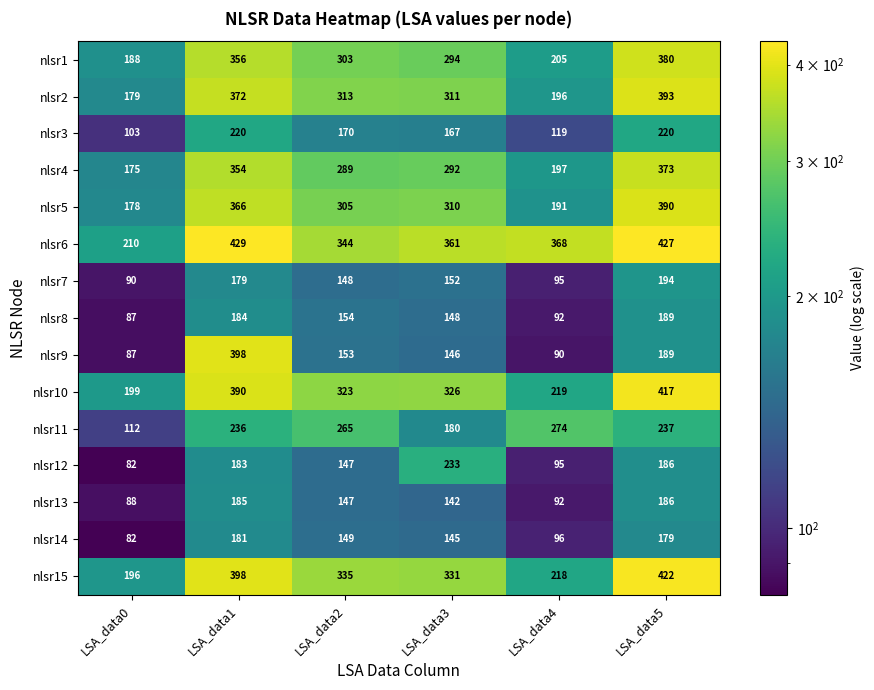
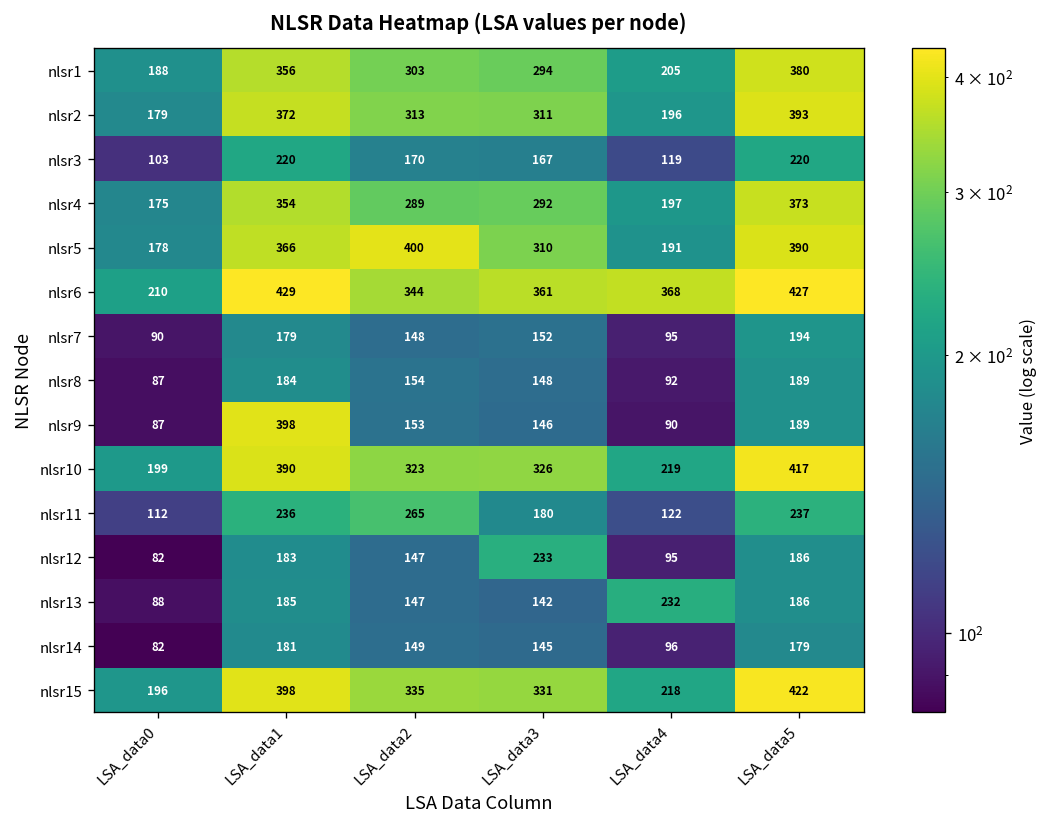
  {
    "nlsr1": {
      "LSA_data0": 188,
      "LSA_data1": 356,
      "LSA_data2": 303,
      "LSA_data3": 294,
      "LSA_data4": 205,
      "LSA_data5": 380
    },
    "nlsr2": {
      "LSA_data0": 179,
      "LSA_data1": 372,
      "LSA_data2": 313,
      "LSA_data3": 311,
      "LSA_data4": 196,
      "LSA_data5": 393
    },
    "nlsr3": {
      "LSA_data0": 103,
      "LSA_data1": 220,
      "LSA_data2": 170,
      "LSA_data3": 167,
      "LSA_data4": 119,
      "LSA_data5": 220
    },
    "nlsr4": {
      "LSA_data0": 175,
      "LSA_data1": 354,
      "LSA_data2": 289,
      "LSA_data3": 292,
      "LSA_data4": 197,
      "LSA_data5": 373
    },
    "nlsr5": {
      "LSA_data0": 178,
      "LSA_data1": 366,
-     "LSA_data2": 305,
+     "LSA_data2": 400,
      "LSA_data3": 310,
      "LSA_data4": 191,
      "LSA_data5": 390
    },
    "nlsr6": {
      "LSA_data0": 210,
      "LSA_data1": 429,
      "LSA_data2": 344,
      "LSA_data3": 361,
      "LSA_data4": 368,
      "LSA_data5": 427
    },
    "nlsr7": {
      "LSA_data0": 90,
      "LSA_data1": 179,
      "LSA_data2": 148,
      "LSA_data3": 152,
      "LSA_data4": 95,
      "LSA_data5": 194
    },
    "nlsr8": {
      "LSA_data0": 87,
      "LSA_data1": 184,
      "LSA_data2": 154,
      "LSA_data3": 148,
      "LSA_data4": 92,
      "LSA_data5": 189
    },
    "nlsr9": {
      "LSA_data0": 87,
      "LSA_data1": 398,
      "LSA_data2": 153,
      "LSA_data3": 146,
      "LSA_data4": 90,
      "LSA_data5": 189
    },
    "nlsr10": {
      "LSA_data0": 199,
      "LSA_data1": 390,
      "LSA_data2": 323,
      "LSA_data3": 326,
      "LSA_data4": 219,
      "LSA_data5": 417
    },
    "nlsr11": {
      "LSA_data0": 112,
      "LSA_data1": 236,
      "LSA_data2": 265,
      "LSA_data3": 180,
-     "LSA_data4": 274,
+     "LSA_data4": 122,
      "LSA_data5": 237
    },
    "nlsr12": {
      "LSA_data0": 82,
      "LSA_data1": 183,
      "LSA_data2": 147,
      "LSA_data3": 233,
      "LSA_data4": 95,
      "LSA_data5": 186
    },
    "nlsr13": {
      "LSA_data0": 88,
      "LSA_data1": 185,
      "LSA_data2": 147,
      "LSA_data3": 142,
-     "LSA_data4": 92,
+     "LSA_data4": 232,
      "LSA_data5": 186
    },
    "nlsr14": {
      "LSA_data0": 82,
      "LSA_data1": 181,
      "LSA_data2": 149,
      "LSA_data3": 145,
      "LSA_data4": 96,
      "LSA_data5": 179
    },
    "nlsr15": {
      "LSA_data0": 196,
      "LSA_data1": 398,
      "LSA_data2": 335,
      "LSA_data3": 331,
      "LSA_data4": 218,
      "LSA_data5": 422
    }
  }
